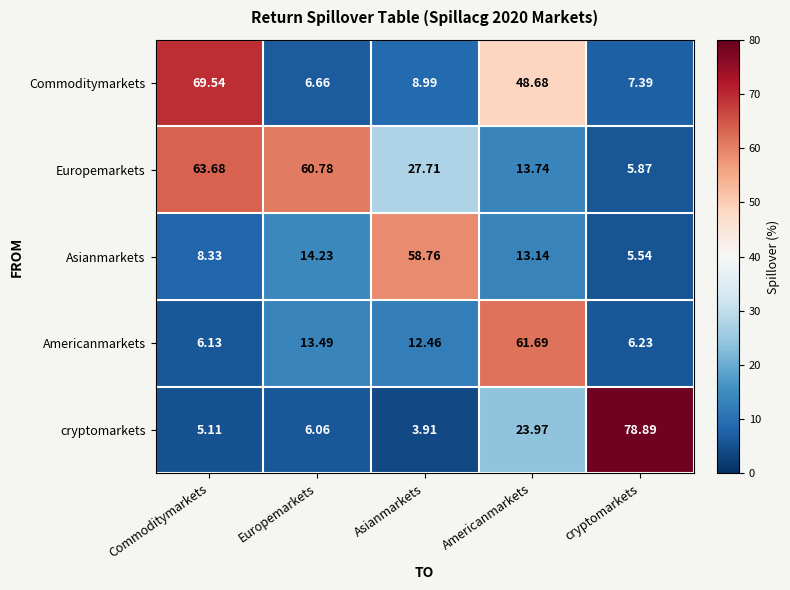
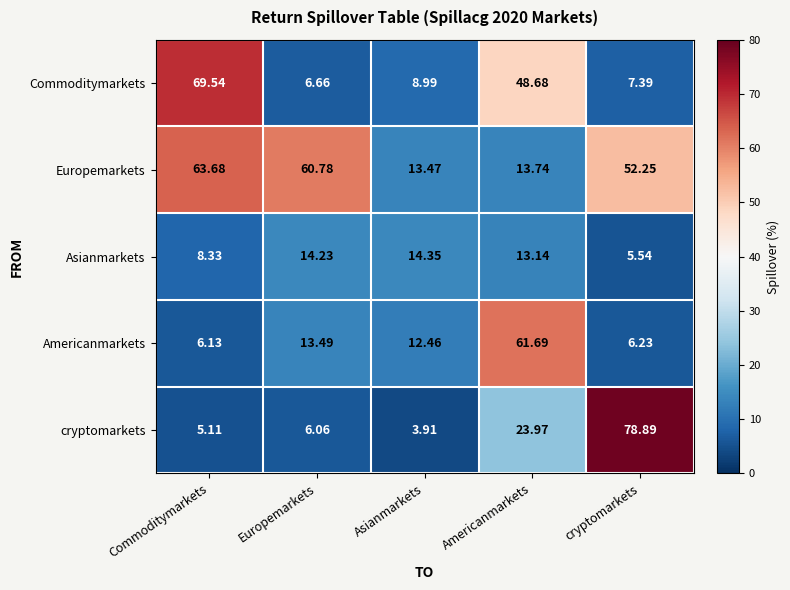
  {
    "Commoditymarkets": {
      "Commoditymarkets": 69.54,
      "Europemarkets": 6.66,
      "Asianmarkets": 8.99,
      "Americanmarkets": 48.68,
      "cryptomarkets": 7.39
    },
    "Europemarkets": {
      "Commoditymarkets": 63.68,
      "Europemarkets": 60.78,
-     "Asianmarkets": 27.71,
+     "Asianmarkets": 13.47,
      "Americanmarkets": 13.74,
-     "cryptomarkets": 5.87
+     "cryptomarkets": 52.25
    },
    "Asianmarkets": {
      "Commoditymarkets": 8.33,
      "Europemarkets": 14.23,
-     "Asianmarkets": 58.76,
+     "Asianmarkets": 14.35,
      "Americanmarkets": 13.14,
      "cryptomarkets": 5.54
    },
    "Americanmarkets": {
      "Commoditymarkets": 6.13,
      "Europemarkets": 13.49,
      "Asianmarkets": 12.46,
      "Americanmarkets": 61.69,
      "cryptomarkets": 6.23
    },
    "cryptomarkets": {
      "Commoditymarkets": 5.11,
      "Europemarkets": 6.06,
      "Asianmarkets": 3.91,
      "Americanmarkets": 23.97,
      "cryptomarkets": 78.89
    }
  }
